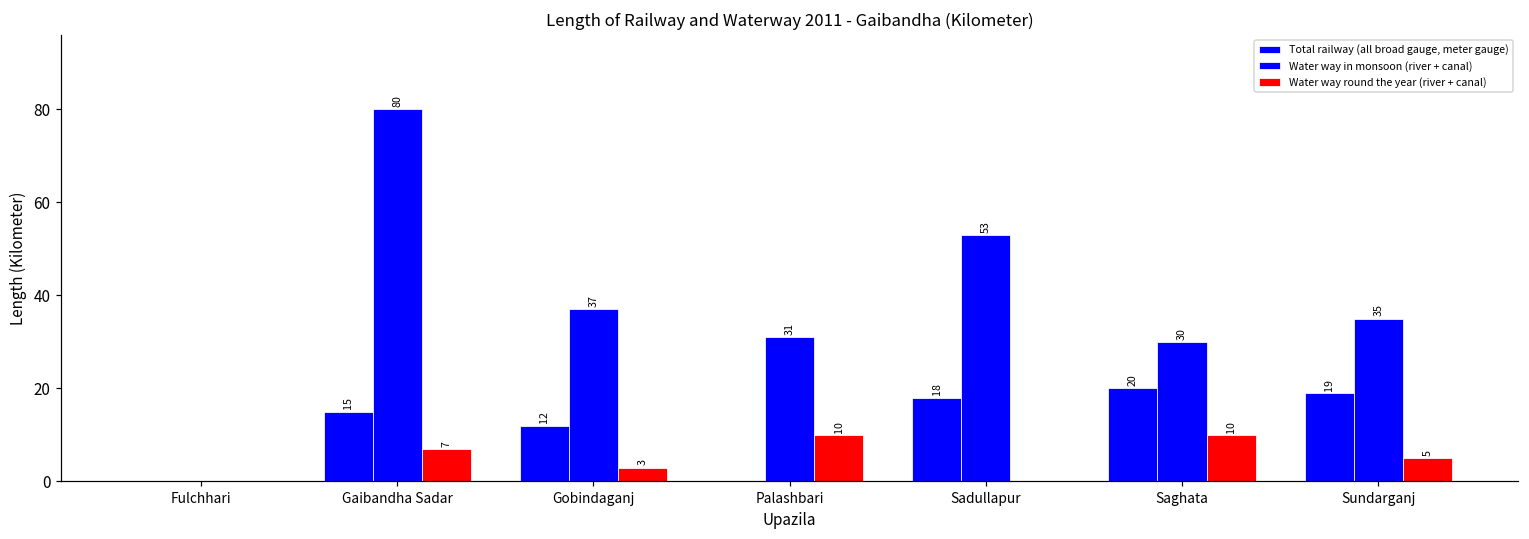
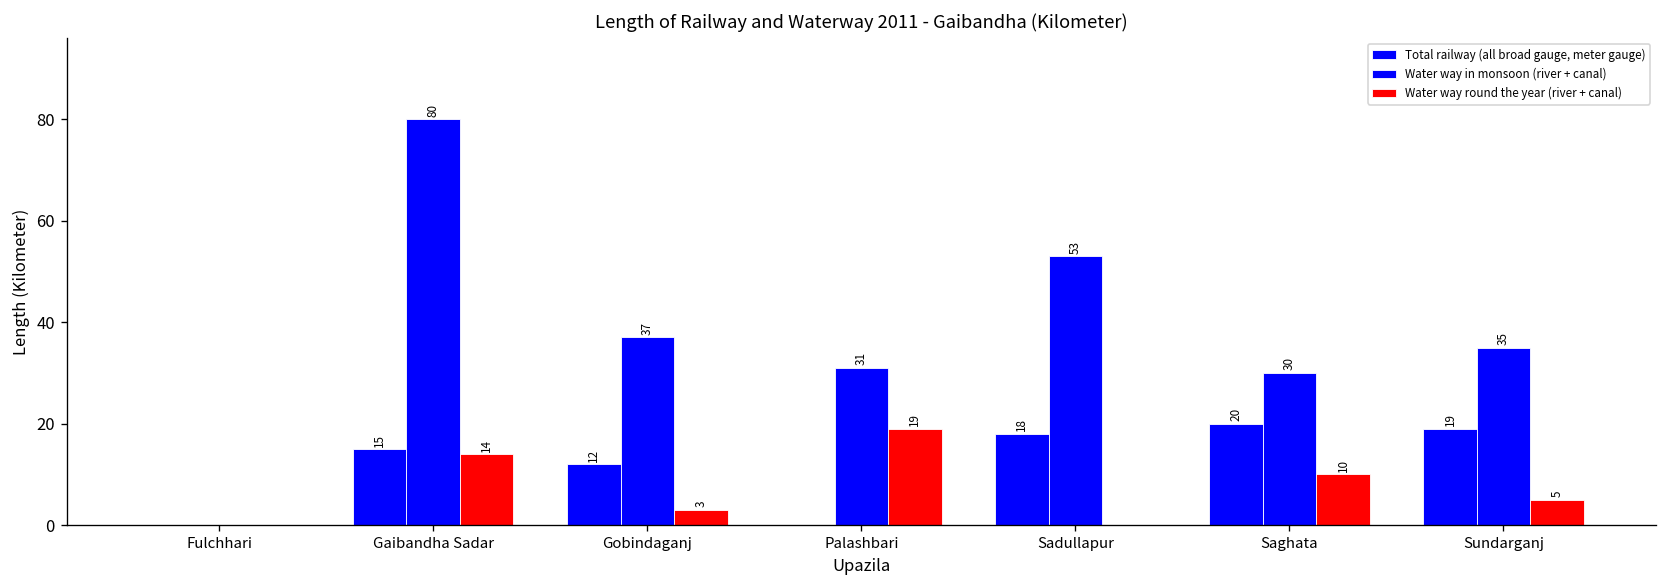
  {
    "Water way round the year (river + canal)": {
-     "Gaibandha Sadar": 7,
+     "Gaibandha Sadar": 14,
      "Gobindaganj": 3,
-     "Palashbari": 10,
+     "Palashbari": 19,
      "Saghata": 10,
      "Sundarganj": 5
    }
  }
